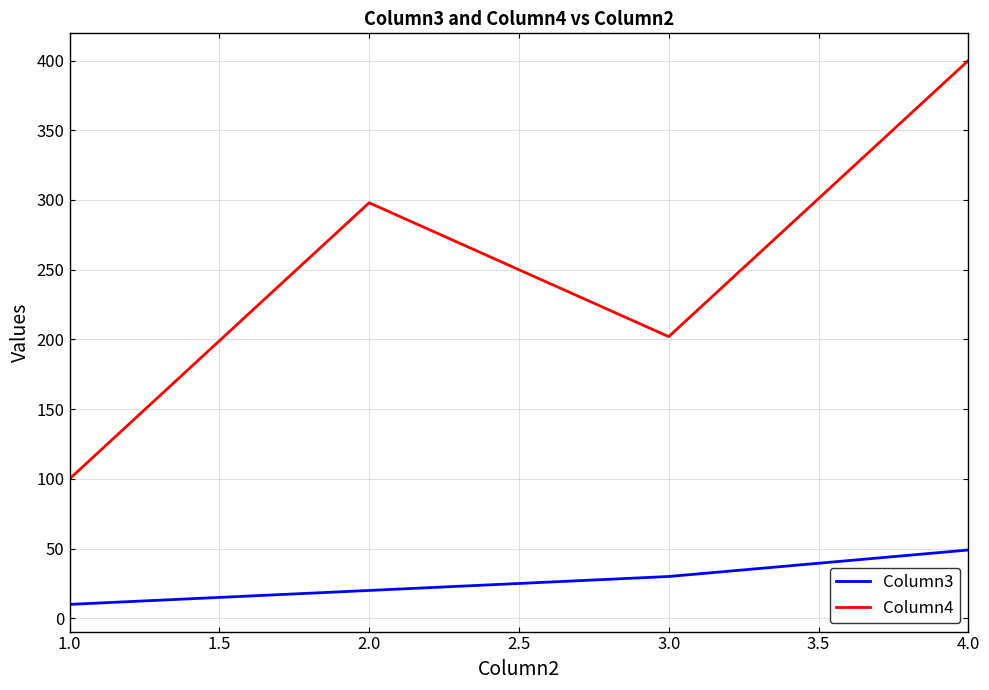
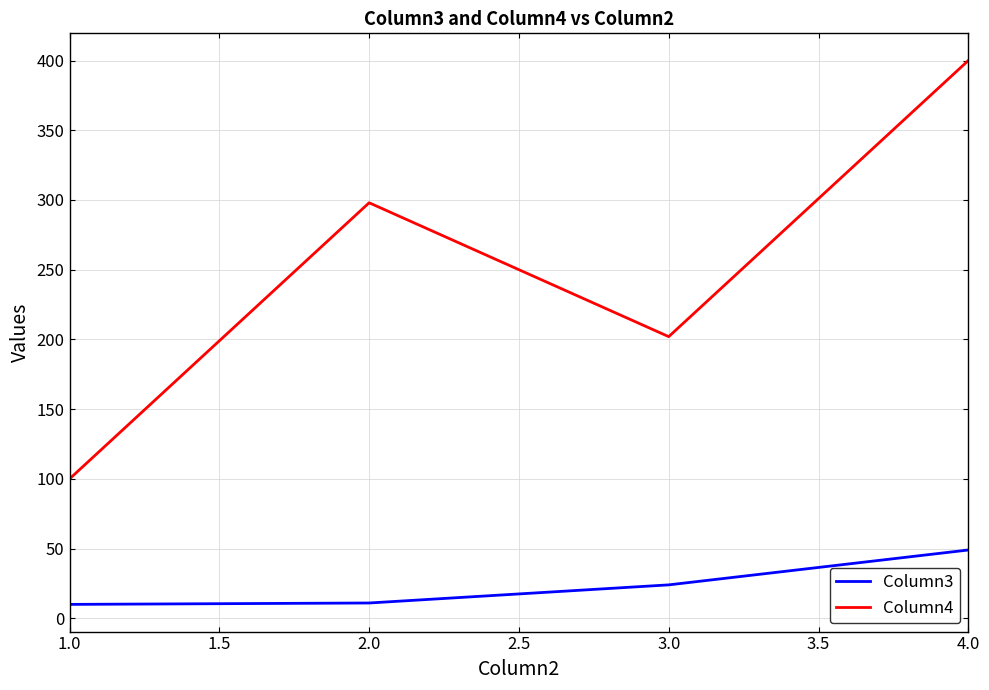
  {
    "Column3": {
      "1.0": 10,
-     "2.0": 20,
-     "3.0": 30,
+     "2.0": 11,
+     "3.0": 24,
      "4.0": 49
    },
    "Column4": {
      "1.0": 100,
      "2.0": 298,
      "3.0": 202,
      "4.0": 400
    }
  }
